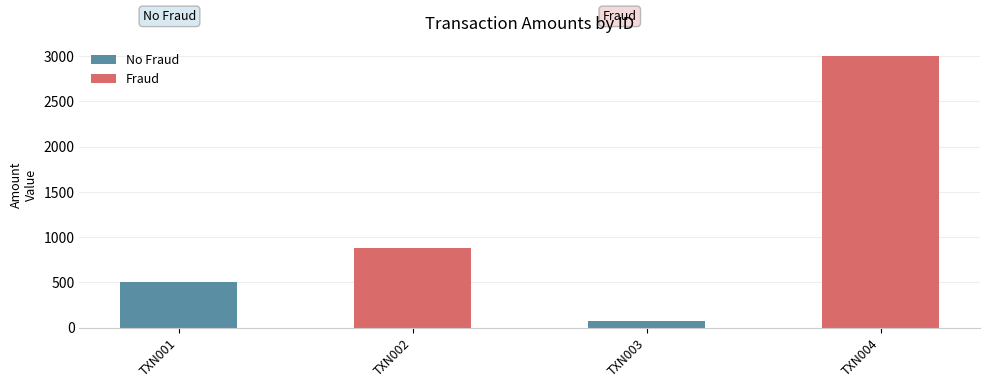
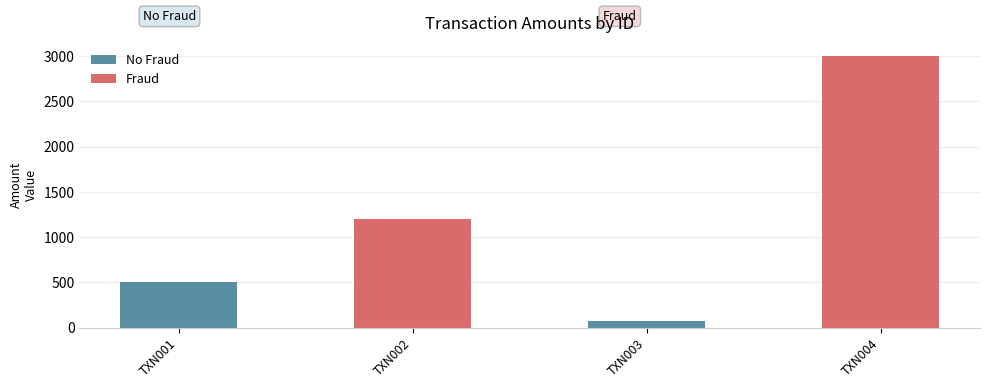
  {
    "No Fraud": {
      "TXN001": 500,
      "TXN002": 0,
      "TXN003": 100,
      "TXN004": 0
    },
    "Fraud": {
      "TXN001": 0,
-     "TXN002": 900,
+     "TXN002": 1200,
      "TXN003": 0,
      "TXN004": 3000
    }
  }
